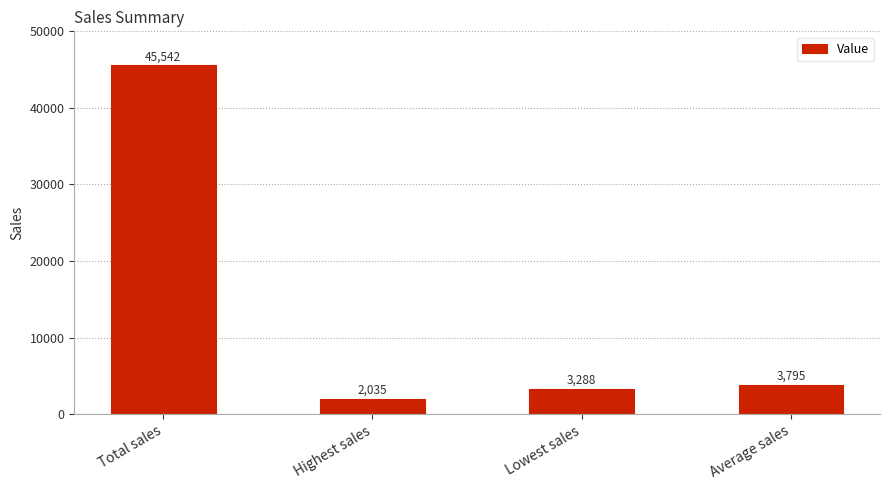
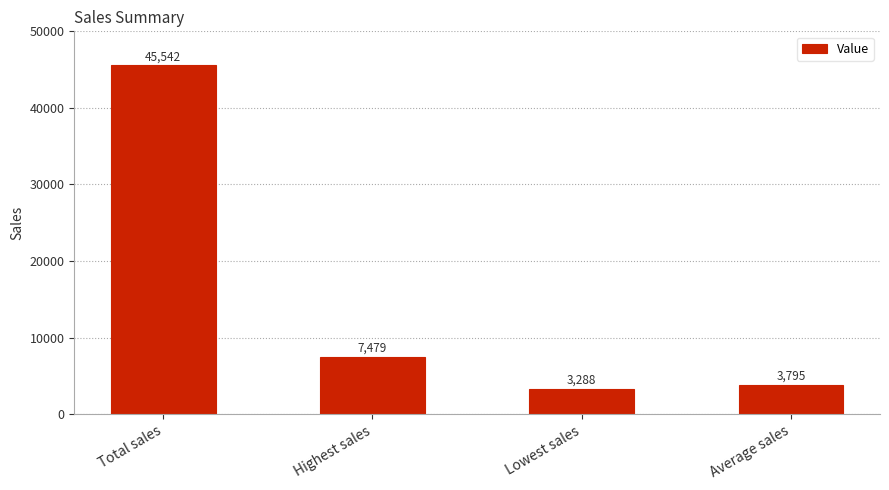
  {
    "Total sales": "45,542",
-   "Highest sales": "2,035",
+   "Highest sales": "7,479",
    "Lowest sales": "3,288",
    "Average sales": "3,795"
  }
